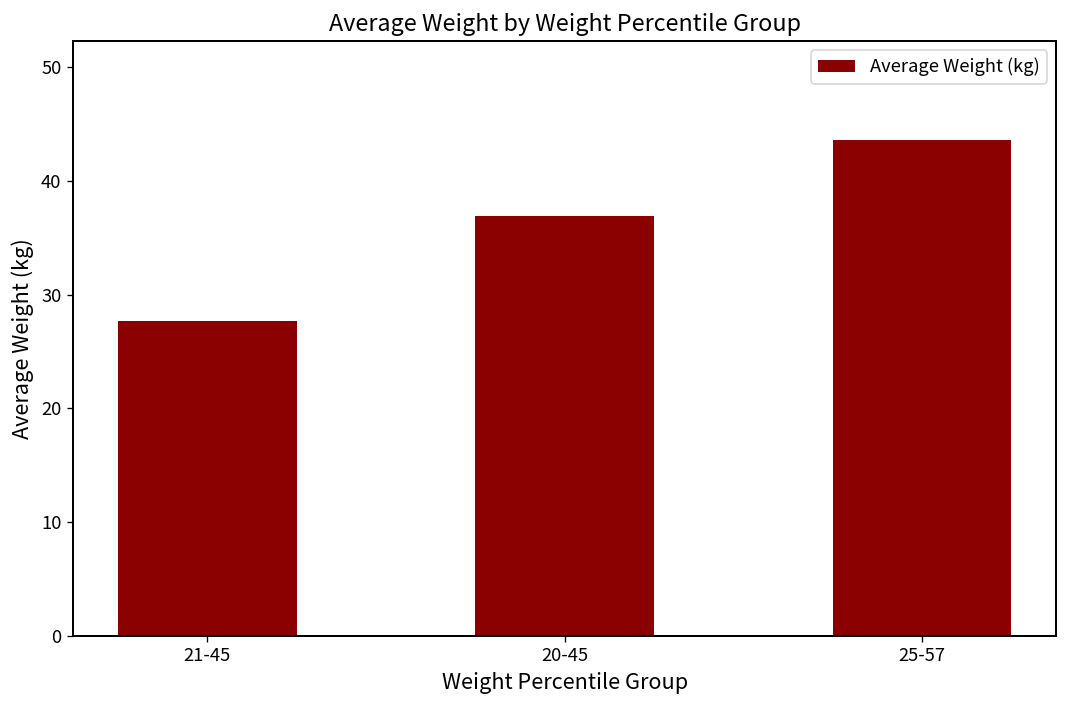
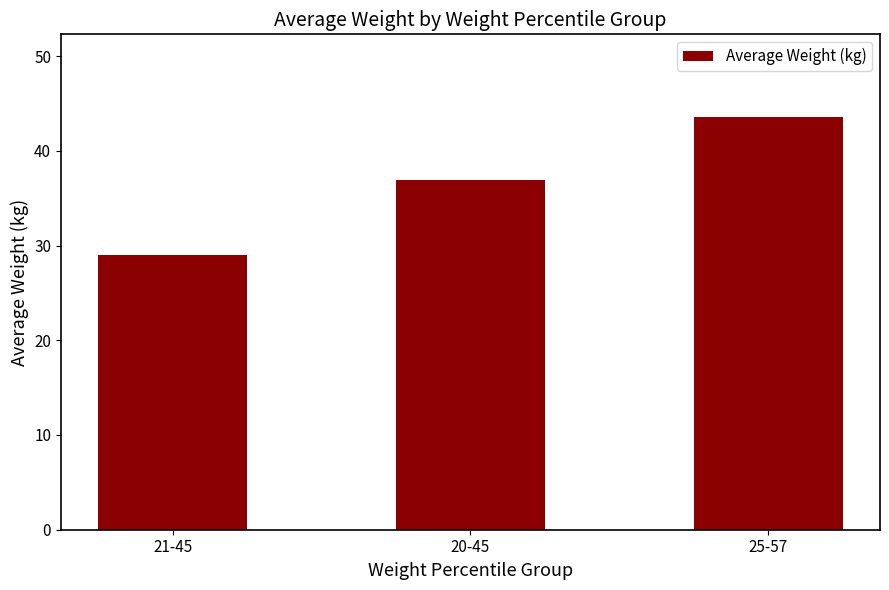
  {
-   "21-45": 28,
+   "21-45": 29,
    "20-45": 37,
    "25-57": 44
  }
